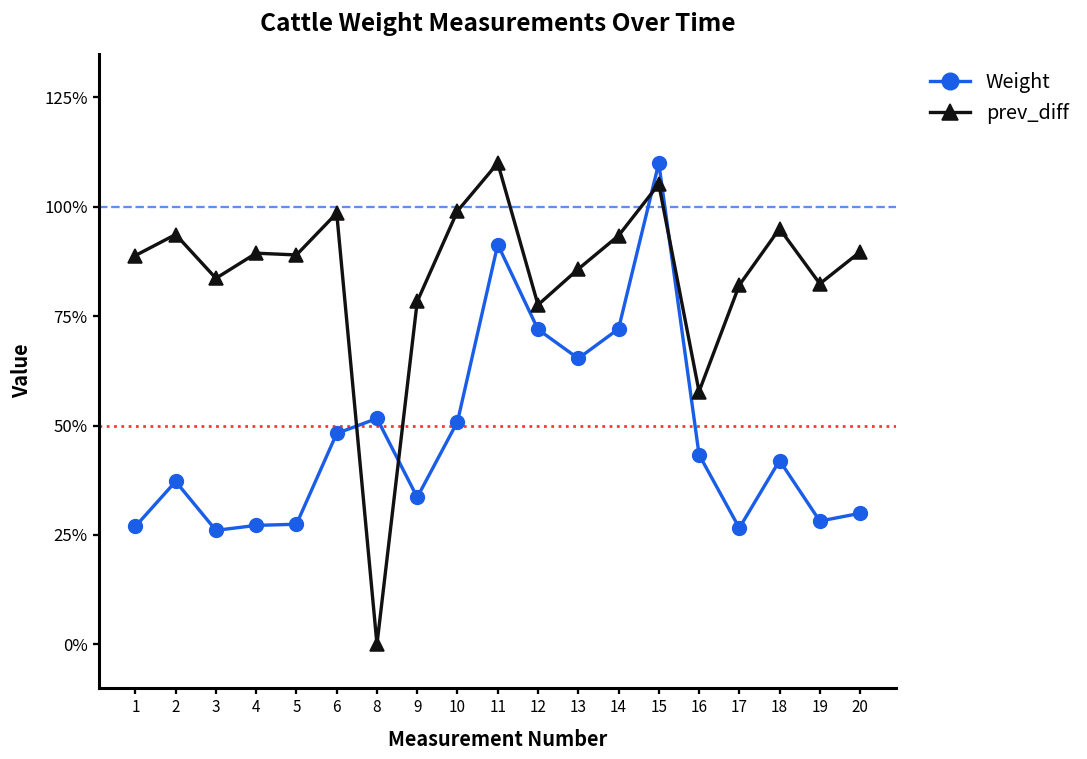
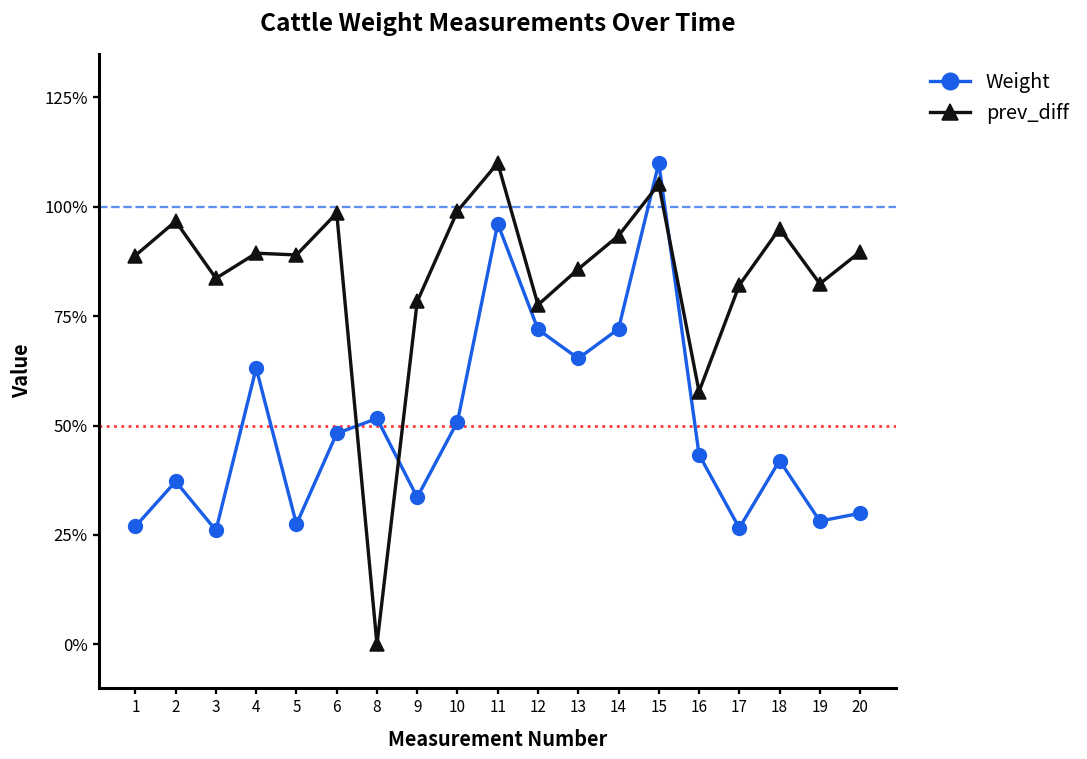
  {
    "Weight": {
      "1": "27%",
      "2": "37%",
      "3": "26%",
-     "4": "27%",
+     "4": "63%",
      "5": "27%",
      "6": "48%",
      "8": "52%",
      "9": "34%",
      "10": "51%",
-     "11": "91%",
+     "11": "96%",
      "12": "72%",
      "13": "65%",
      "14": "72%",
      "15": "110%",
      "16": "43%",
      "17": "27%",
      "18": "42%",
      "19": "28%",
      "20": "30%"
    },
    "prev_diff": {
      "1": "89%",
-     "2": "94%",
+     "2": "97%",
      "3": "84%",
      "4": "89%",
      "5": "89%",
      "6": "99%",
      "8": "0%",
      "9": "78%",
      "10": "99%",
      "11": "110%",
      "12": "78%",
      "13": "86%",
      "14": "93%",
      "15": "105%",
      "16": "58%",
      "17": "82%",
      "18": "95%",
      "19": "82%",
      "20": "90%"
    }
  }
